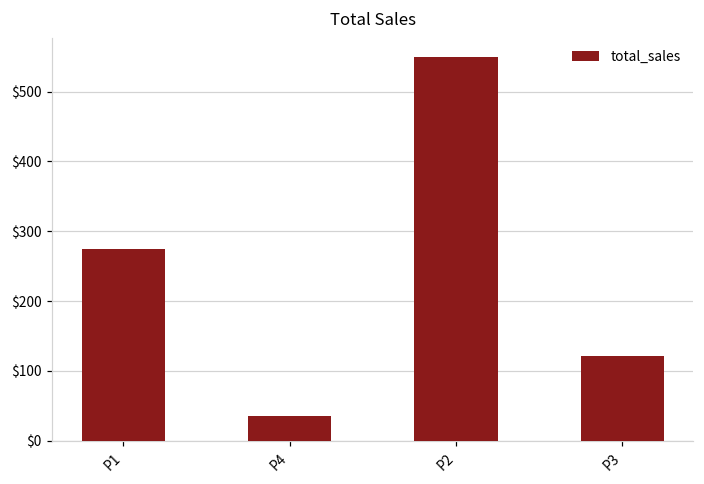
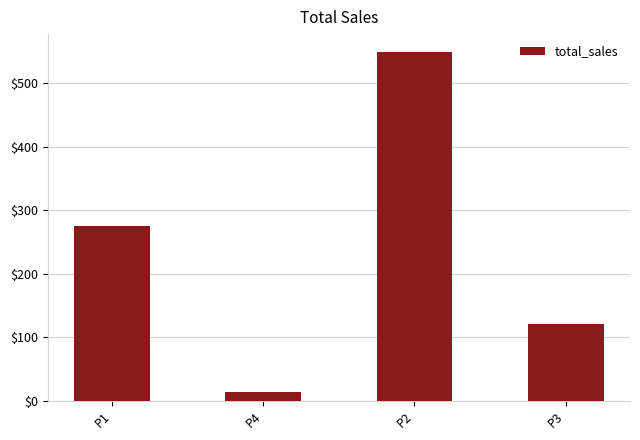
  {
    "P1": "$270",
-   "P4": "$40",
+   "P4": "$10",
    "P2": "$550",
    "P3": "$120"
  }
